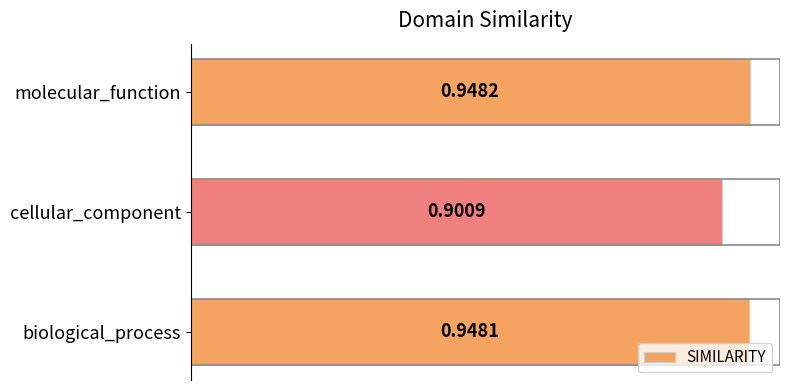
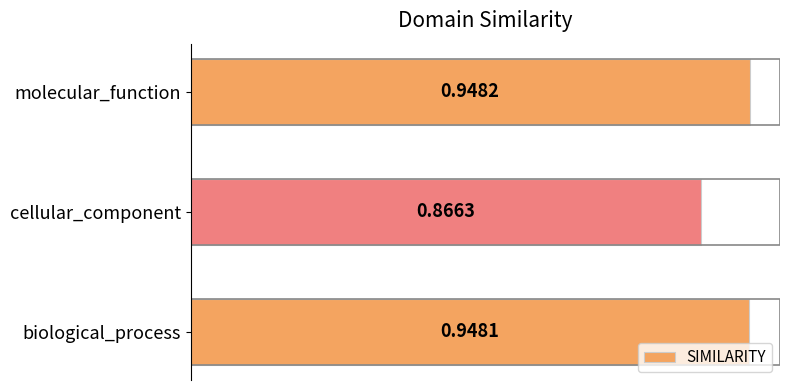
  {
    "molecular_function": 0.9482,
-   "cellular_component": 0.9009,
+   "cellular_component": 0.8663,
    "biological_process": 0.9481
  }
